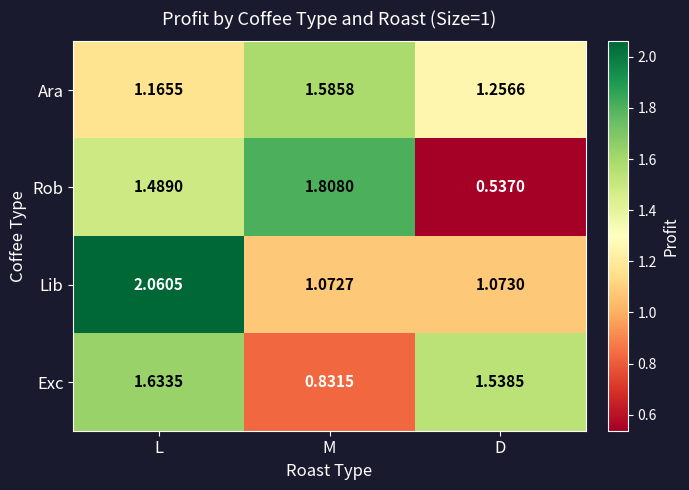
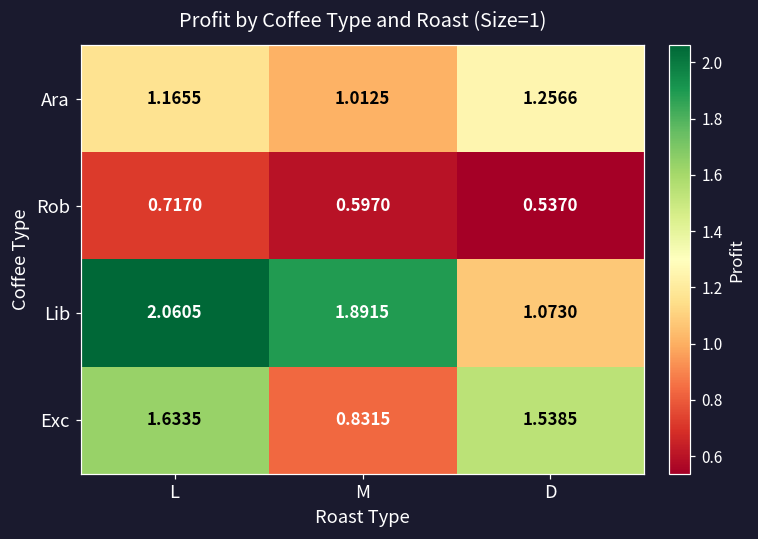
  {
    "Ara": {
      "L": 1.1655,
-     "M": 1.5858,
+     "M": 1.0125,
      "D": 1.2566
    },
    "Rob": {
-     "L": 1.4890,
-     "M": 1.8080,
+     "L": 0.7170,
+     "M": 0.5970,
      "D": 0.5370
    },
    "Lib": {
      "L": 2.0605,
-     "M": 1.0727,
+     "M": 1.8915,
      "D": 1.0730
    },
    "Exc": {
      "L": 1.6335,
      "M": 0.8315,
      "D": 1.5385
    }
  }
